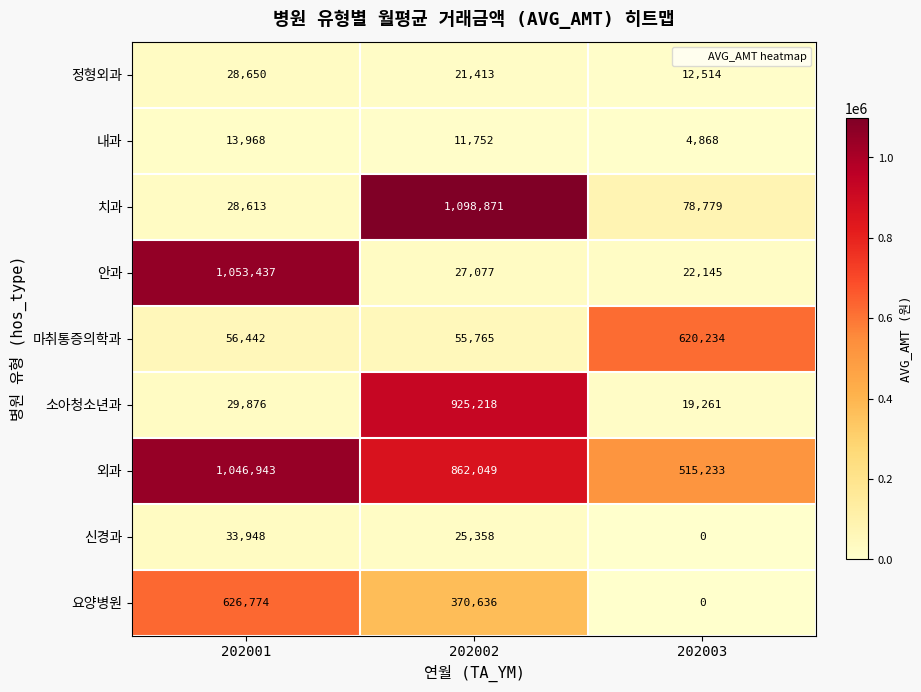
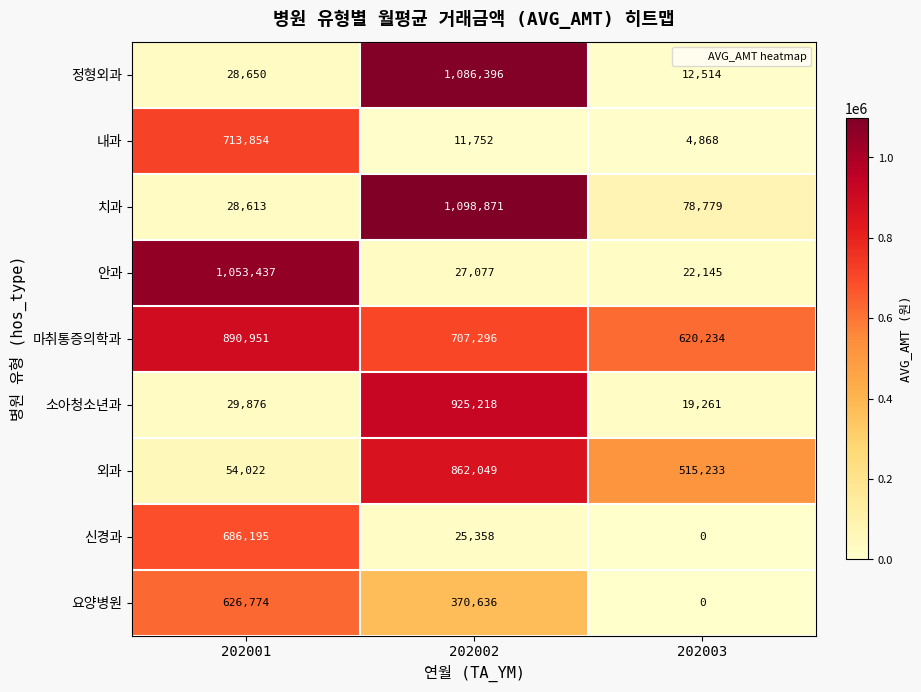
  {
    "정형외과": {
      "202001": "28,650",
-     "202002": "21,413",
+     "202002": "1,086,396",
      "202003": "12,514"
    },
    "내과": {
-     "202001": "13,968",
+     "202001": "713,854",
      "202002": "11,752",
      "202003": "4,868"
    },
    "치과": {
      "202001": "28,613",
      "202002": "1,098,871",
      "202003": "78,779"
    },
    "안과": {
      "202001": "1,053,437",
      "202002": "27,077",
      "202003": "22,145"
    },
    "마취통증의학과": {
-     "202001": "56,442",
-     "202002": "55,765",
+     "202001": "890,951",
+     "202002": "707,296",
      "202003": "620,234"
    },
    "소아청소년과": {
      "202001": "29,876",
      "202002": "925,218",
      "202003": "19,261"
    },
    "외과": {
-     "202001": "1,046,943",
+     "202001": "54,022",
      "202002": "862,049",
      "202003": "515,233"
    },
    "신경과": {
-     "202001": "33,948",
+     "202001": "686,195",
      "202002": "25,358",
      "202003": "0"
    },
    "요양병원": {
      "202001": "626,774",
      "202002": "370,636",
      "202003": "0"
    }
  }
